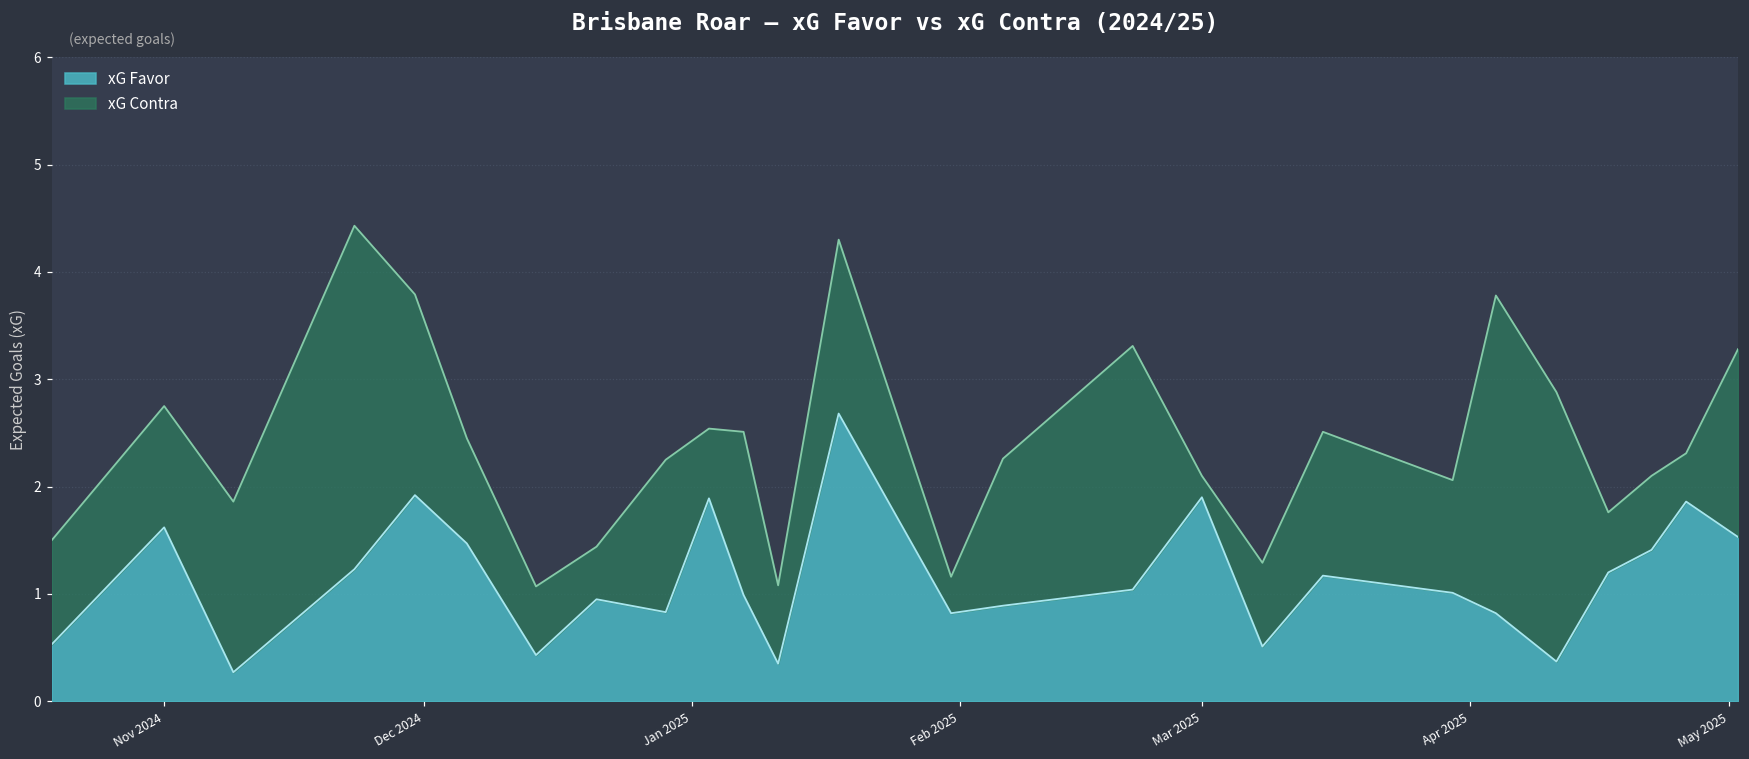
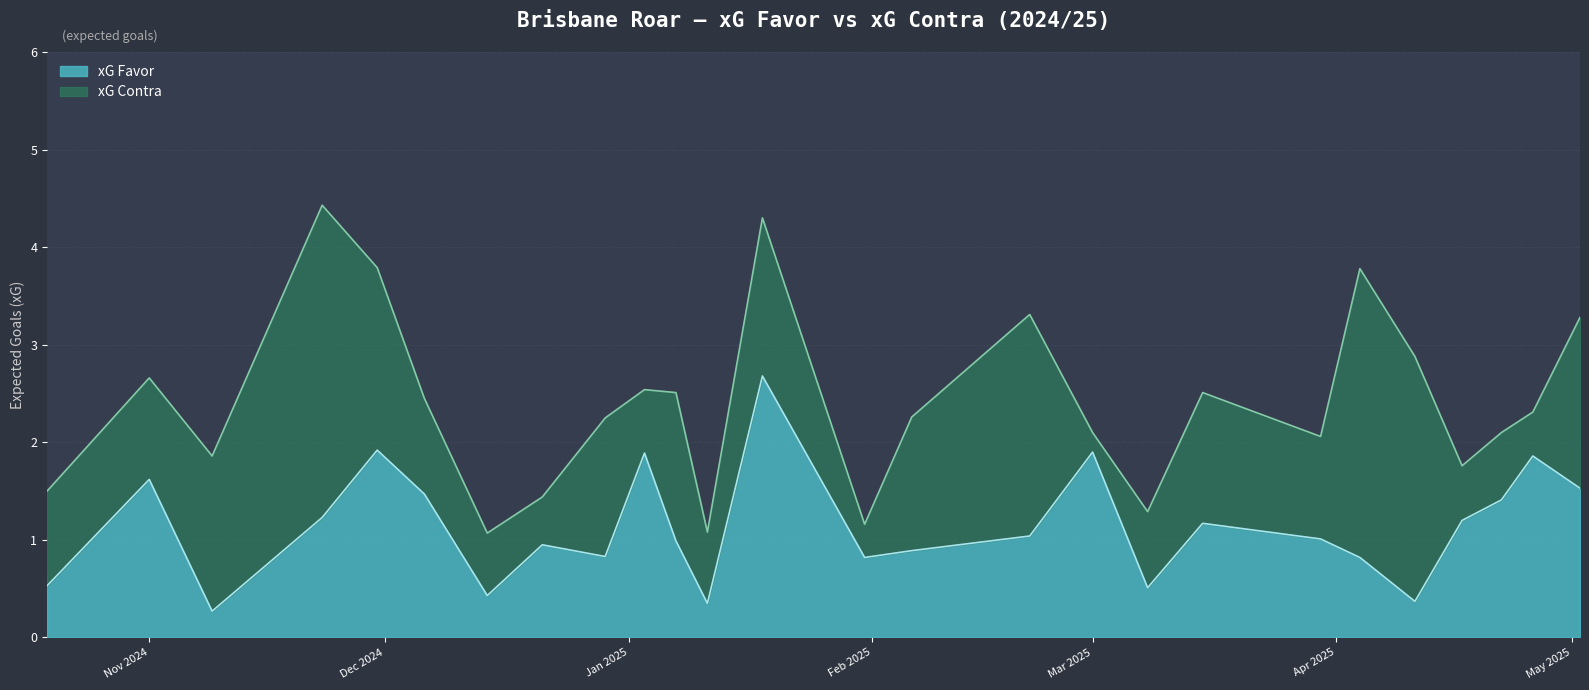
  {
    "xG Favor": {
      "Nov 2024": 1.6,
      "Mar 2025": 1.9
    },
    "xG Contra": {
-     "Nov 2024": 1.1,
+     "Nov 2024": 1.0,
      "Mar 2025": 0.2
    }
  }
